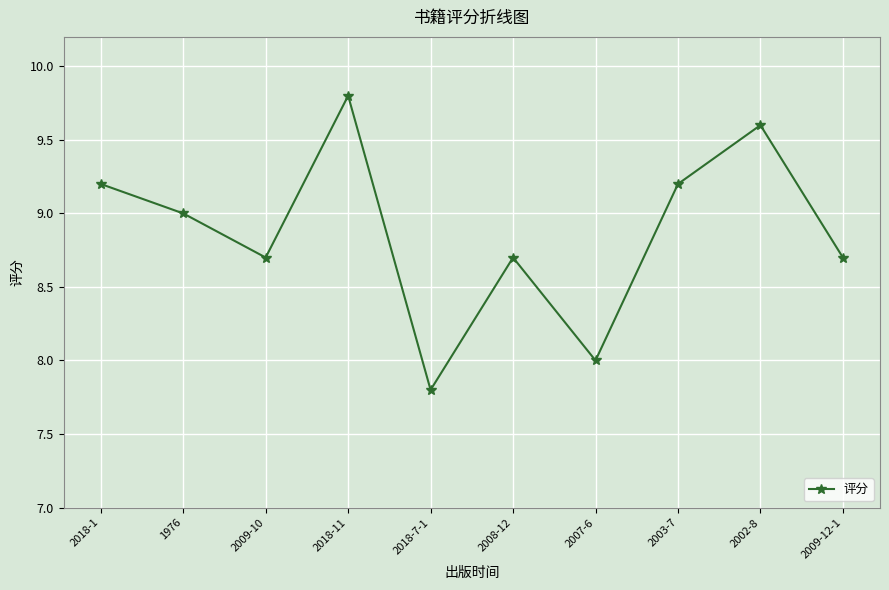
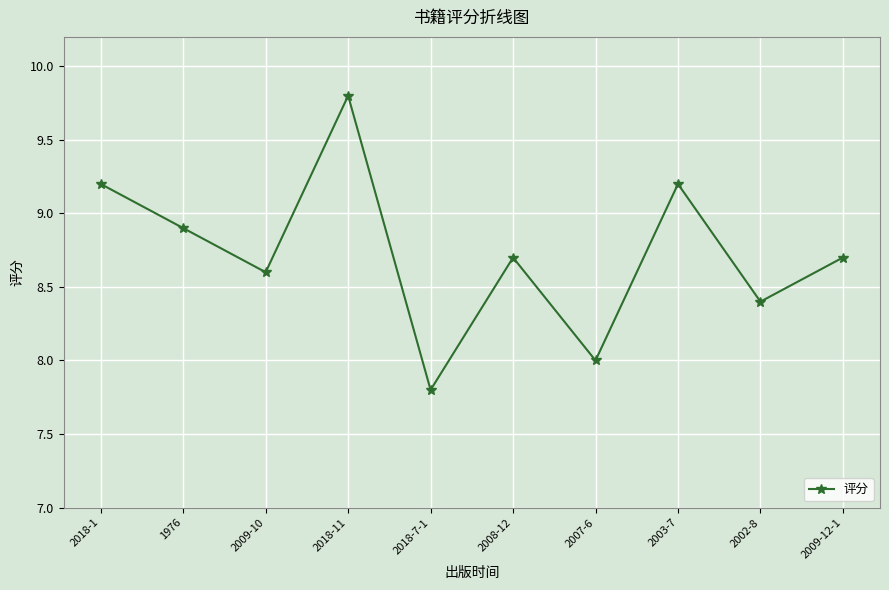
  {
    "2018-1": 9.2,
-   "1976": 9.0,
-   "2009-10": 8.7,
+   "1976": 8.9,
+   "2009-10": 8.6,
    "2018-11": 9.8,
    "2018-7-1": 7.8,
    "2008-12": 8.7,
    "2007-6": 8.0,
    "2003-7": 9.2,
-   "2002-8": 9.6,
+   "2002-8": 8.4,
    "2009-12-1": 8.7
  }
